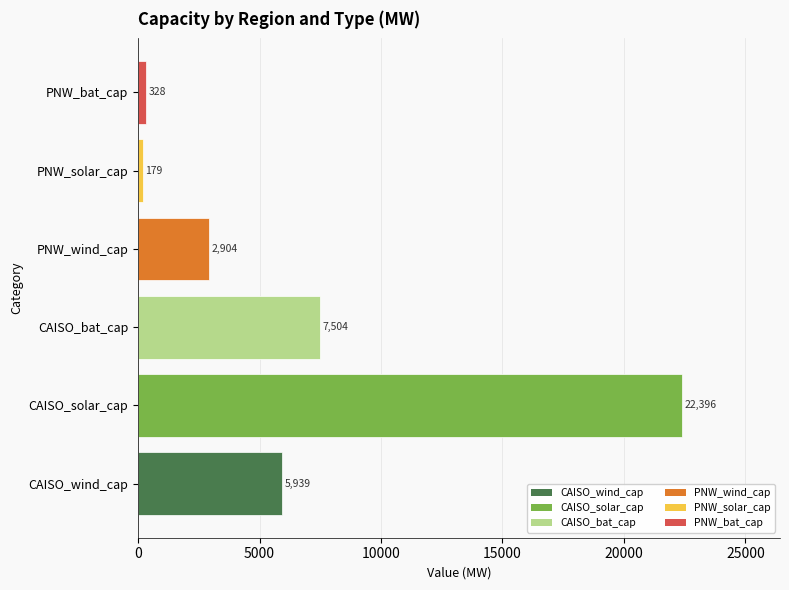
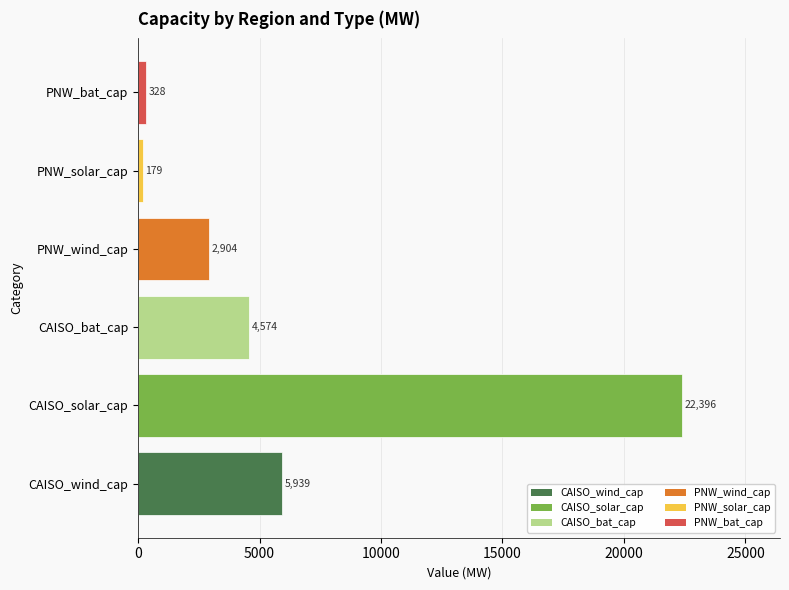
  {
    "PNW_bat_cap": "328",
    "PNW_solar_cap": "179",
    "PNW_wind_cap": "2,904",
-   "CAISO_bat_cap": "7,504",
+   "CAISO_bat_cap": "4,574",
    "CAISO_solar_cap": "22,396",
    "CAISO_wind_cap": "5,939"
  }
